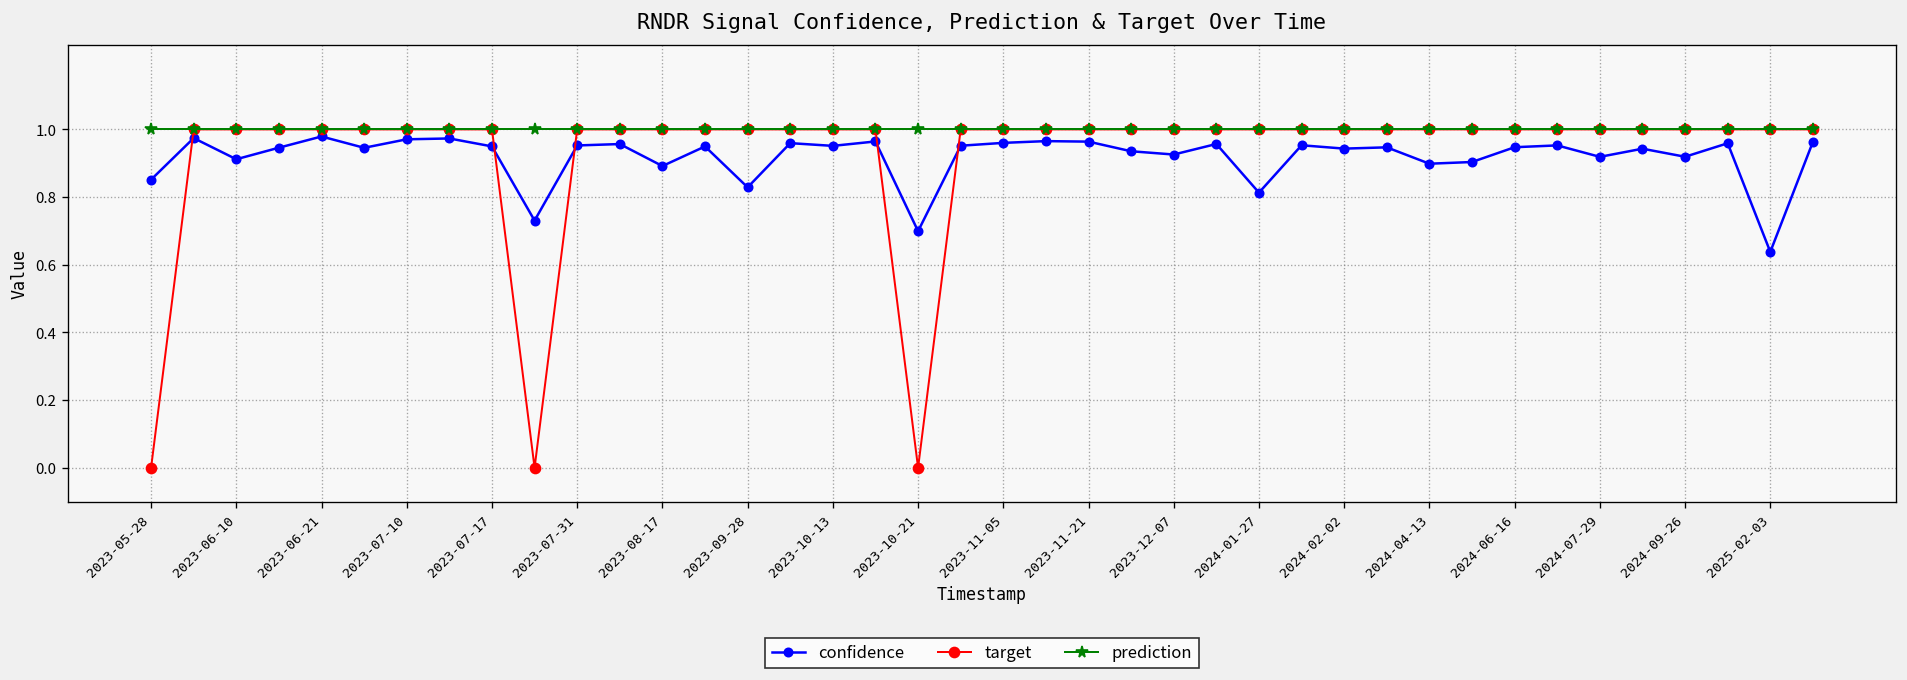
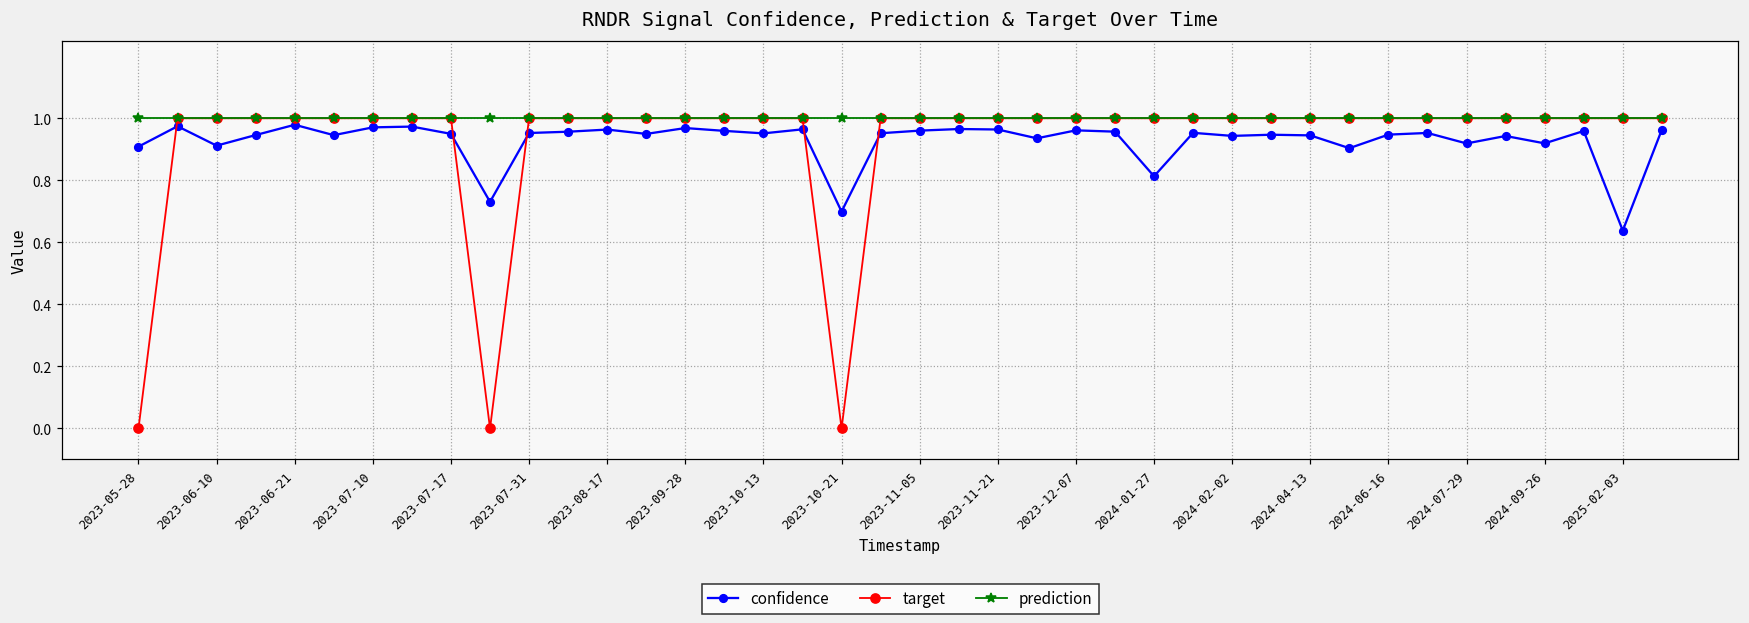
  {
    "confidence": {
-     "2023-05-28": 0.85,
+     "2023-05-28": 0.91,
      "2023-06-10": 0.91,
      "2023-06-21": 0.98,
      "2023-07-10": 0.97,
      "2023-07-17": 0.95,
      "2023-07-31": 0.95,
-     "2023-08-17": 0.89,
-     "2023-09-28": 0.83,
+     "2023-08-17": 0.96,
+     "2023-09-28": 0.97,
      "2023-10-13": 0.95,
      "2023-10-21": 0.70,
      "2023-11-05": 0.96,
      "2023-11-21": 0.96,
-     "2023-12-07": 0.93,
+     "2023-12-07": 0.96,
      "2024-01-27": 0.81,
      "2024-02-02": 0.94,
-     "2024-04-13": 0.90,
+     "2024-04-13": 0.94,
      "2024-06-16": 0.95,
      "2024-07-29": 0.92,
      "2024-09-26": 0.92,
      "2025-02-03": 0.64
    },
    "target": {
      "2023-05-28": 0.00,
      "2023-10-21": 0.00
    },
    "prediction": {
      "2023-05-28": 1.00,
      "2023-10-21": 1.00
    }
  }
